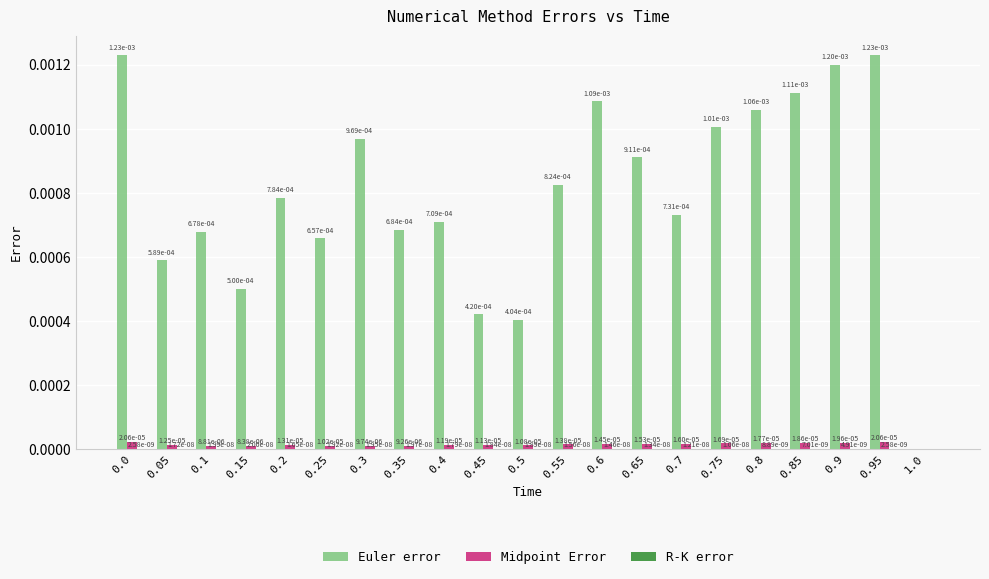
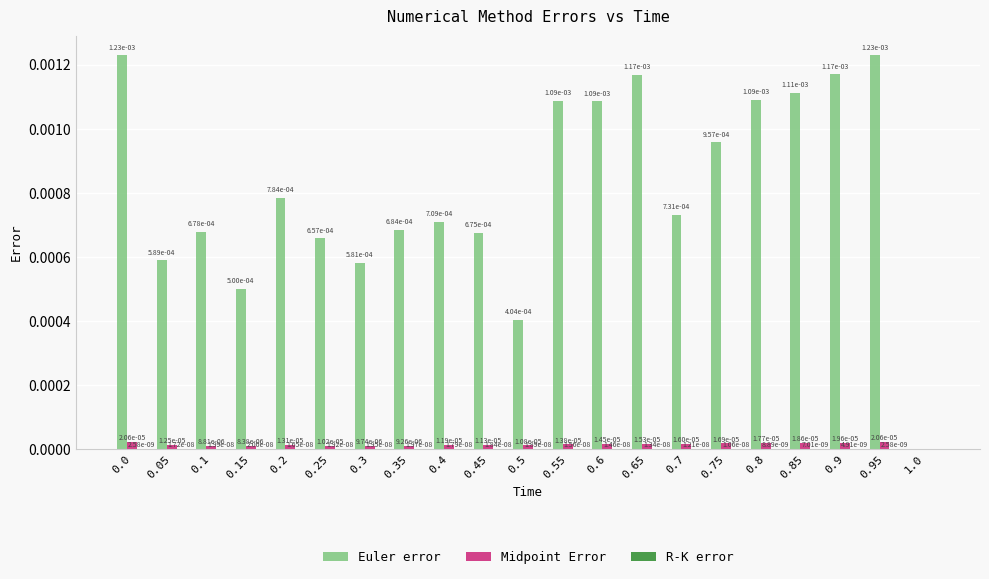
  {
    "Euler error": {
      "0.0": "1.23e-03",
      "0.05": "5.89e-04",
      "0.1": "6.78e-04",
      "0.15": "5.00e-04",
      "0.2": "7.84e-04",
      "0.25": "6.57e-04",
-     "0.3": "9.69e-04",
+     "0.3": "5.81e-04",
      "0.35": "6.84e-04",
      "0.4": "7.09e-04",
-     "0.45": "4.20e-04",
+     "0.45": "6.75e-04",
      "0.5": "4.04e-04",
-     "0.55": "8.24e-04",
+     "0.55": "1.09e-03",
      "0.6": "1.09e-03",
-     "0.65": "9.11e-04",
+     "0.65": "1.17e-03",
      "0.7": "7.31e-04",
-     "0.75": "1.01e-03",
-     "0.8": "1.06e-03",
+     "0.75": "9.57e-04",
+     "0.8": "1.09e-03",
      "0.85": "1.11e-03",
-     "0.9": "1.20e-03",
+     "0.9": "1.17e-03",
      "0.95": "1.23e-03"
    },
    "Midpoint Error": {
      "0.0": "2.06e-05",
      "0.9": "1.96e-05",
      "0.95": "2.06e-05"
    },
    "R-K error": {
      "0.0": "2.58e-09",
      "0.9": "4.91e-09",
      "0.95": "2.58e-09"
    }
  }
